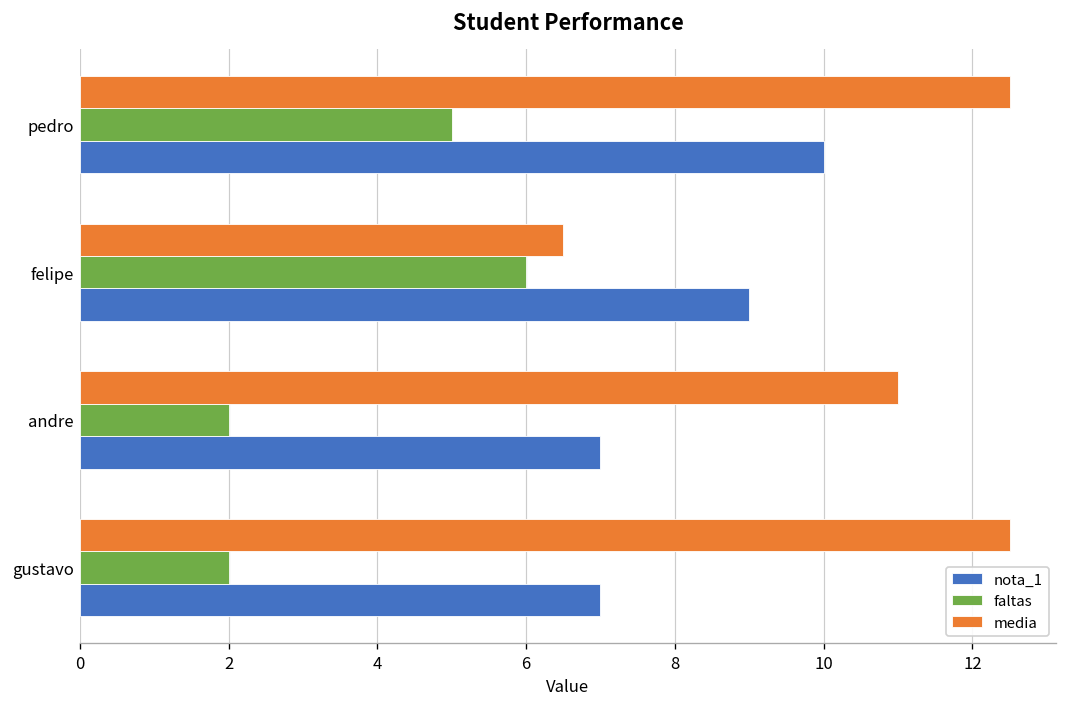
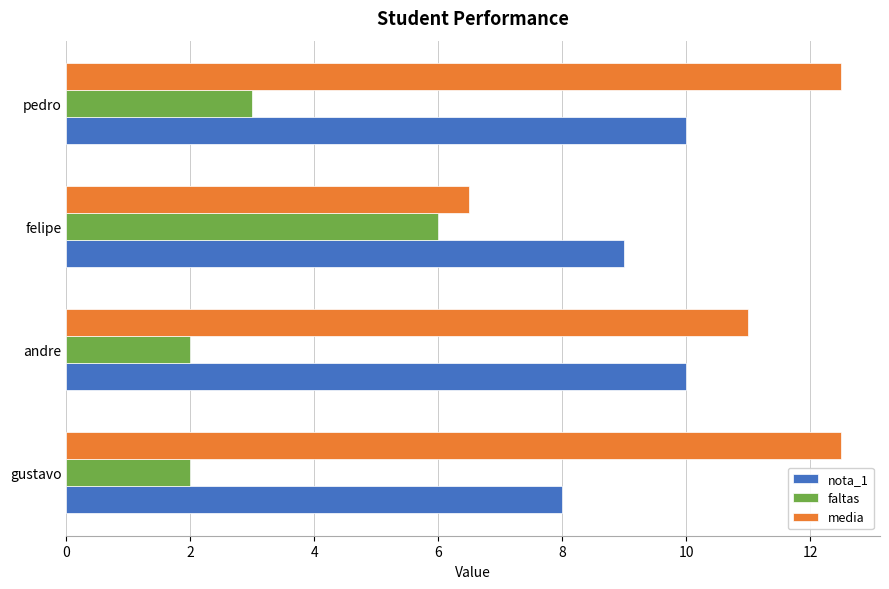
  {
    "nota_1": {
      "pedro": 10,
      "felipe": 9,
-     "andre": 7,
-     "gustavo": 7
+     "andre": 10,
+     "gustavo": 8
    },
    "faltas": {
-     "pedro": 5,
+     "pedro": 3,
      "felipe": 6,
      "andre": 2,
      "gustavo": 2
    },
    "media": {
      "pedro": 12.5,
      "felipe": 6.5,
      "andre": 11,
      "gustavo": 12.5
    }
  }
